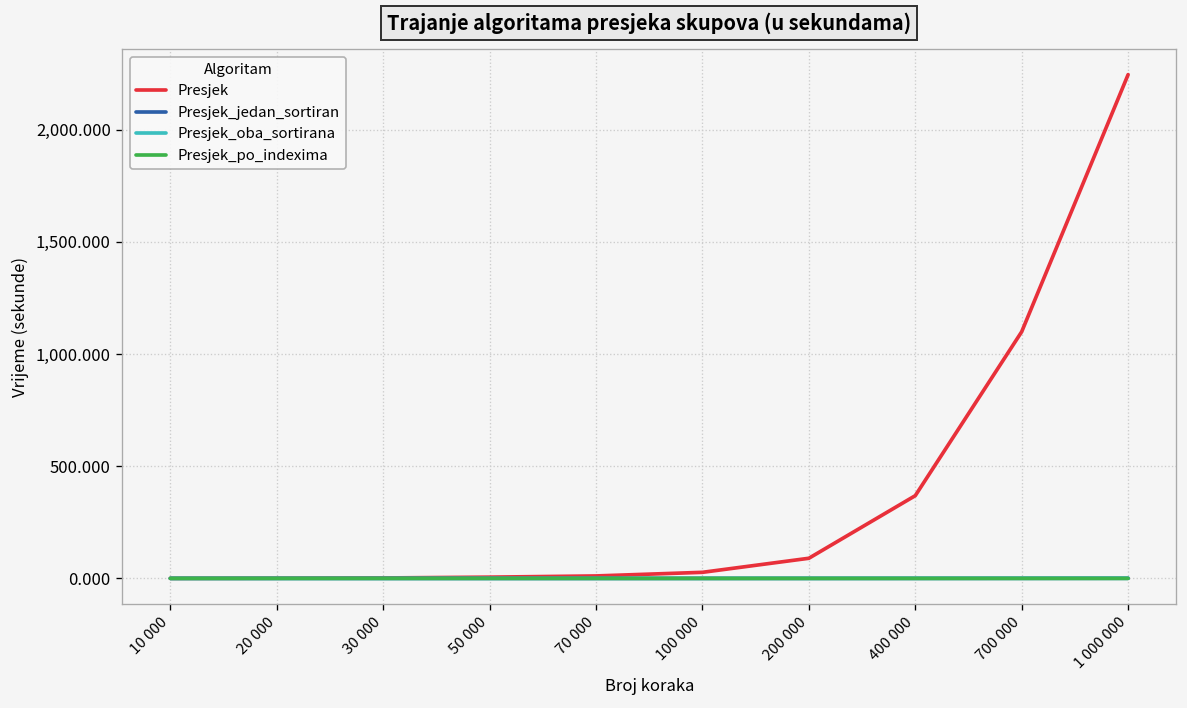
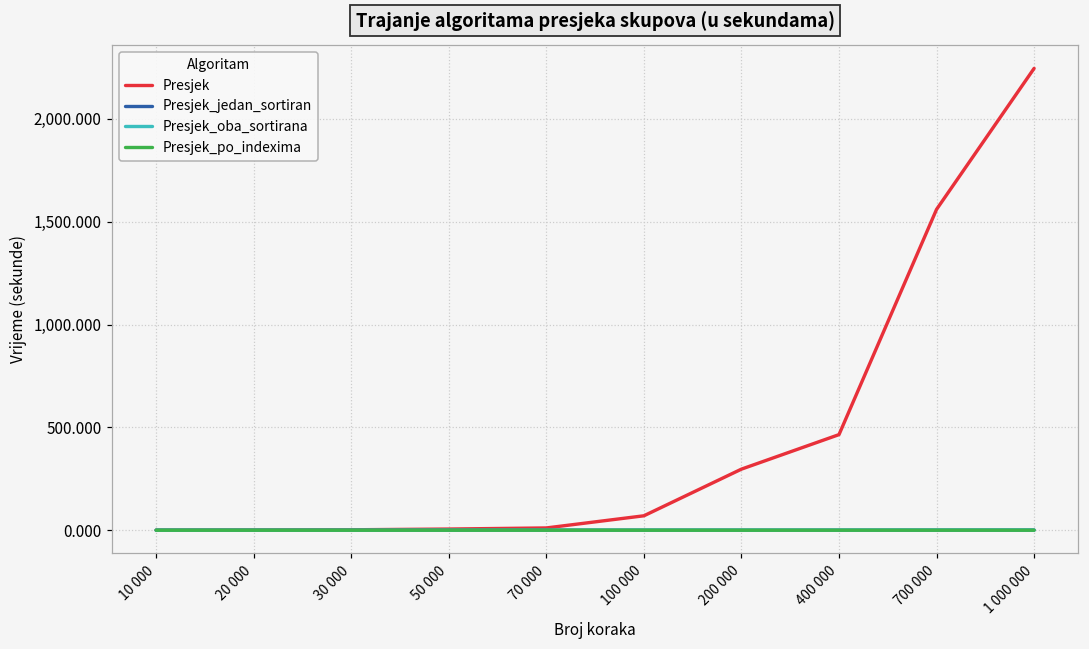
  {
    "Presjek": {
-     "100 000": "30",
-     "200 000": "90",
-     "400 000": "370",
-     "700 000": "1,100",
+     "100 000": "70",
+     "200 000": "300",
+     "400 000": "460",
+     "700 000": "1,560",
      "1 000 000": "2,250"
    },
    "Presjek_po_indexima": {
      "100 000": "0",
      "200 000": "0",
      "400 000": "0",
      "700 000": "0",
      "1 000 000": "0"
    }
  }
